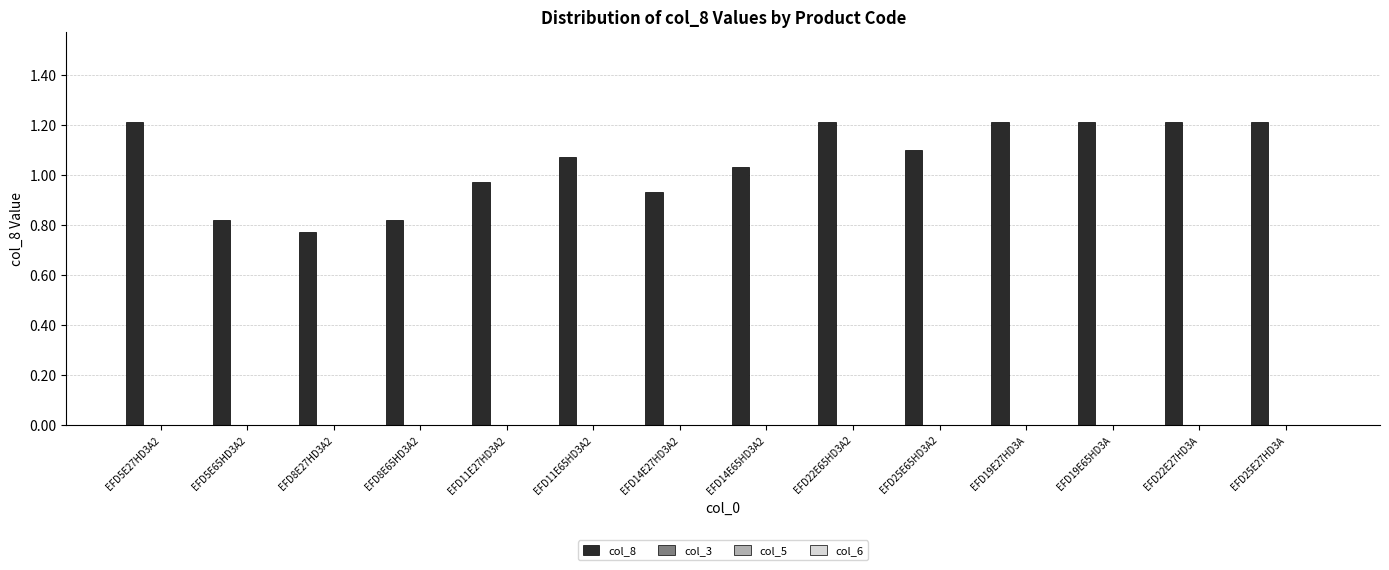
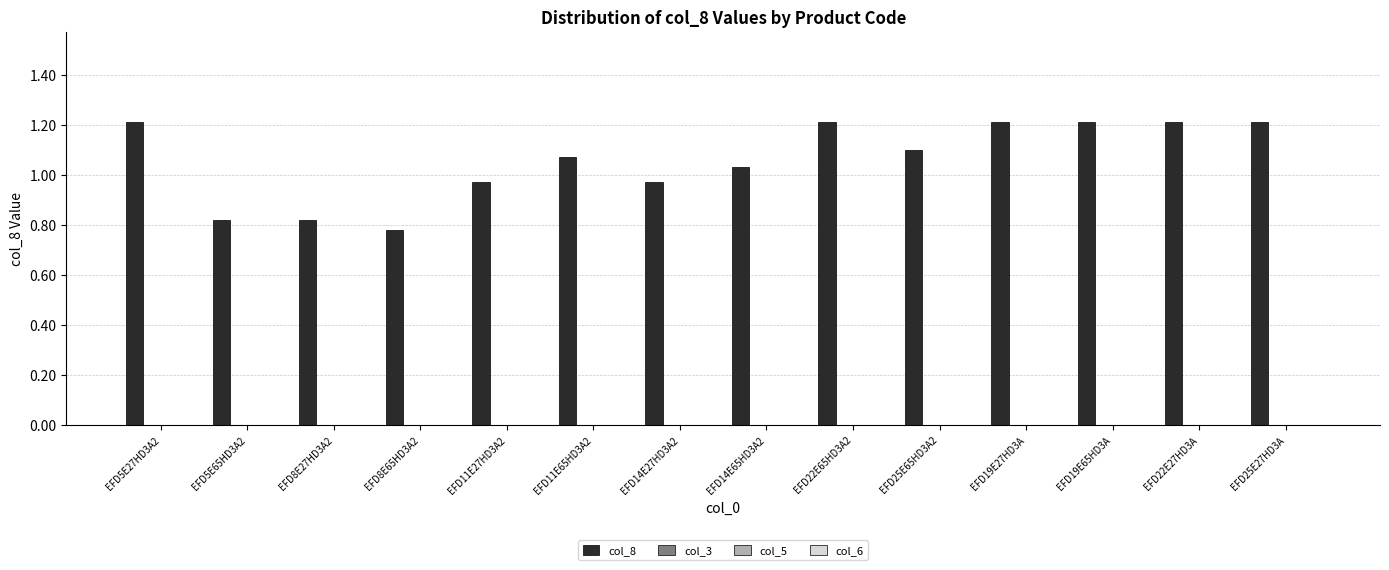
  {
    "col_8": {
      "EFD5E27HD3A2": 1.21,
      "EFD5E65HD3A2": 0.82,
-     "EFD8E27HD3A2": 0.77,
-     "EFD8E65HD3A2": 0.82,
+     "EFD8E27HD3A2": 0.82,
+     "EFD8E65HD3A2": 0.78,
      "EFD11E27HD3A2": 0.97,
      "EFD11E65HD3A2": 1.07,
-     "EFD14E27HD3A2": 0.93,
+     "EFD14E27HD3A2": 0.97,
      "EFD14E65HD3A2": 1.03,
      "EFD22E65HD3A2": 1.21,
      "EFD25E65HD3A2": 1.10,
      "EFD19E27HD3A": 1.21,
      "EFD19E65HD3A": 1.21,
      "EFD22E27HD3A": 1.21,
      "EFD25E27HD3A": 1.21
    },
    "col_3": {
      "EFD5E27HD3A2": 0.00,
      "EFD5E65HD3A2": 0.00,
      "EFD8E27HD3A2": 0.00,
      "EFD8E65HD3A2": 0.00,
      "EFD11E27HD3A2": 0.00,
      "EFD11E65HD3A2": 0.00,
      "EFD14E27HD3A2": 0.00,
      "EFD14E65HD3A2": 0.00,
      "EFD22E65HD3A2": 0.00,
      "EFD25E65HD3A2": 0.00,
      "EFD19E27HD3A": 0.00,
      "EFD19E65HD3A": 0.00,
      "EFD22E27HD3A": 0.00,
      "EFD25E27HD3A": 0.00
    },
    "col_5": {
      "EFD5E27HD3A2": 0.00,
      "EFD5E65HD3A2": 0.00,
      "EFD8E27HD3A2": 0.00,
      "EFD8E65HD3A2": 0.00,
      "EFD11E27HD3A2": 0.00,
      "EFD11E65HD3A2": 0.00,
      "EFD14E27HD3A2": 0.00,
      "EFD14E65HD3A2": 0.00,
      "EFD22E65HD3A2": 0.00,
      "EFD25E65HD3A2": 0.00,
      "EFD19E27HD3A": 0.00,
      "EFD19E65HD3A": 0.00,
      "EFD22E27HD3A": 0.00,
      "EFD25E27HD3A": 0.00
    },
    "col_6": {
      "EFD5E27HD3A2": 0.00,
      "EFD5E65HD3A2": 0.00,
      "EFD8E27HD3A2": 0.00,
      "EFD8E65HD3A2": 0.00,
      "EFD11E27HD3A2": 0.00,
      "EFD11E65HD3A2": 0.00,
      "EFD14E27HD3A2": 0.00,
      "EFD14E65HD3A2": 0.00,
      "EFD22E65HD3A2": 0.00,
      "EFD25E65HD3A2": 0.00,
      "EFD19E27HD3A": 0.00,
      "EFD19E65HD3A": 0.00,
      "EFD22E27HD3A": 0.00,
      "EFD25E27HD3A": 0.00
    }
  }
